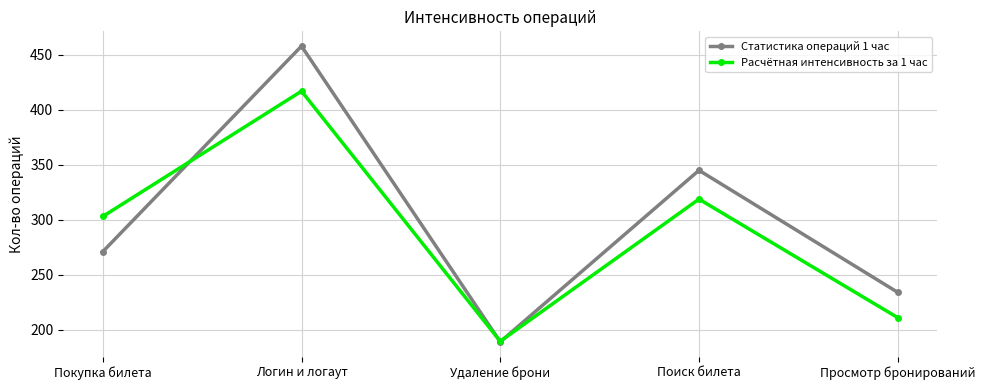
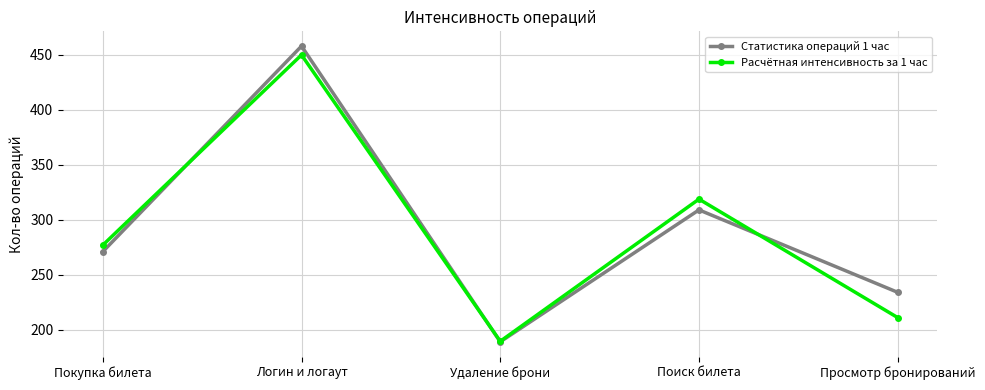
  {
    "Статистика операций 1 час": {
      "Покупка билета": 271,
      "Логин и логаут": 458,
-     "Поиск билета": 345,
+     "Поиск билета": 309,
      "Просмотр бронирований": 234
    },
    "Расчётная интенсивность за 1 час": {
-     "Покупка билета": 303,
-     "Логин и логаут": 417,
+     "Покупка билета": 277,
+     "Логин и логаут": 450,
      "Поиск билета": 319,
      "Просмотр бронирований": 211
    }
  }
